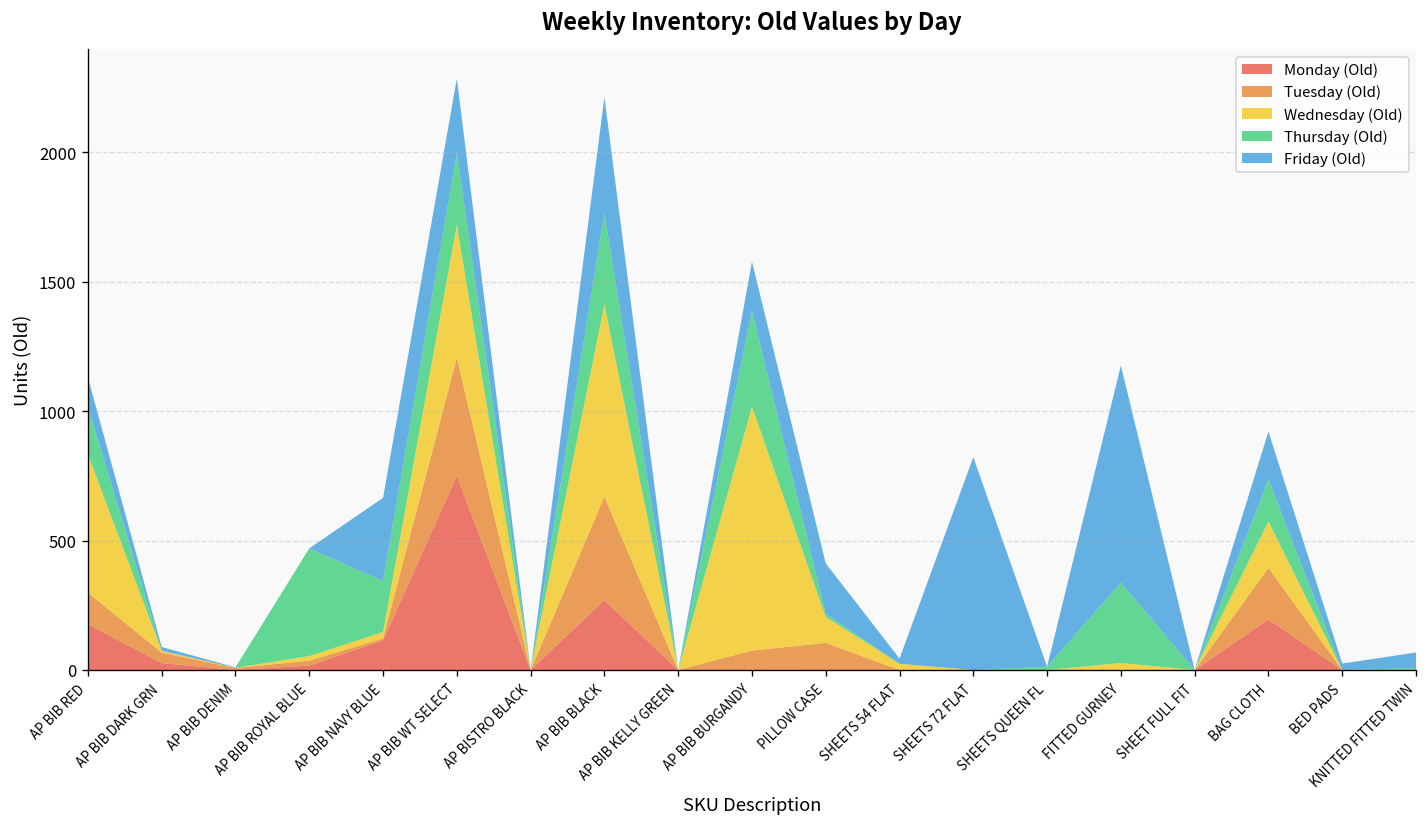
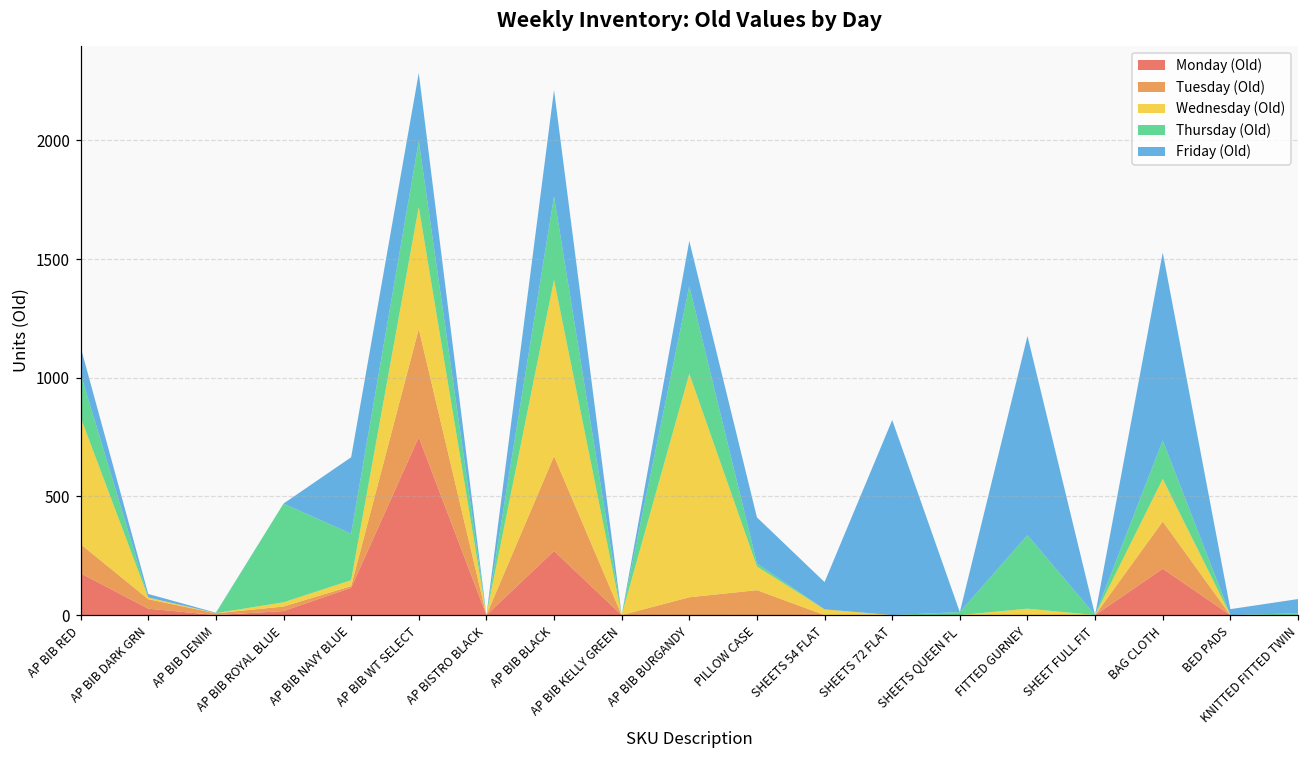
  {
    "Wednesday (Old)": {
      "AP BIB RED": 530,
      "AP BIB ROYAL BLUE": 20,
      "AP BIB NAVY BLUE": 30,
      "AP BIB WT SELECT": 510,
      "AP BIB BLACK": 740,
      "AP BIB BURGANDY": 940,
      "PILLOW CASE": 100,
      "FITTED GURNEY": 30,
      "BAG CLOTH": 180
    },
    "Thursday (Old)": {
      "AP BIB RED": 180,
      "AP BIB NAVY BLUE": 200,
      "AP BIB WT SELECT": 280,
      "AP BIB BLACK": 350,
      "AP BIB BURGANDY": 370,
      "PILLOW CASE": 10,
      "FITTED GURNEY": 310,
      "BAG CLOTH": 160
    },
    "Friday (Old)": {
      "AP BIB RED": 110,
      "AP BIB DARK GRN": 20,
      "AP BIB NAVY BLUE": 320,
      "AP BIB WT SELECT": 290,
      "AP BIB BLACK": 450,
      "AP BIB BURGANDY": 190,
      "PILLOW CASE": 190,
-     "SHEETS 54 FLAT": 20,
+     "SHEETS 54 FLAT": 120,
      "SHEETS 72 FLAT": 820,
      "FITTED GURNEY": 840,
-     "BAG CLOTH": 190,
+     "BAG CLOTH": 790,
      "BED PADS": 30,
      "KNITTED FITTED TWIN": 60
    }
  }
